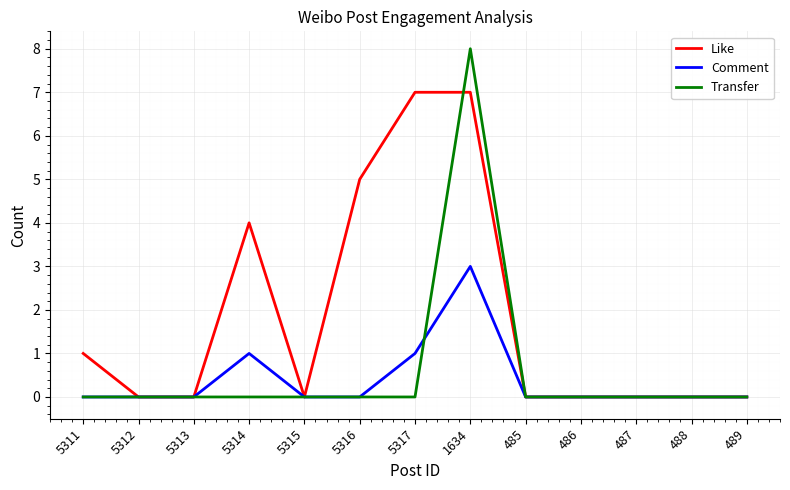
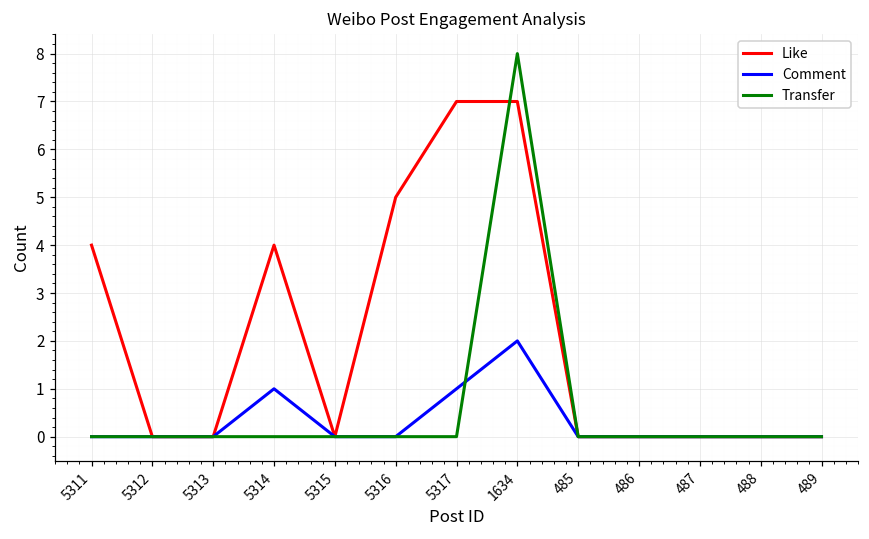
  {
    "Like": {
-     "5311": 1,
+     "5311": 4,
      "5314": 4,
      "5316": 5,
      "5317": 7,
      "1634": 7
    },
    "Comment": {
      "5314": 1,
      "5317": 1,
-     "1634": 3
+     "1634": 2
    },
    "Transfer": {
      "5314": 0,
      "5317": 0,
      "1634": 8
    }
  }
